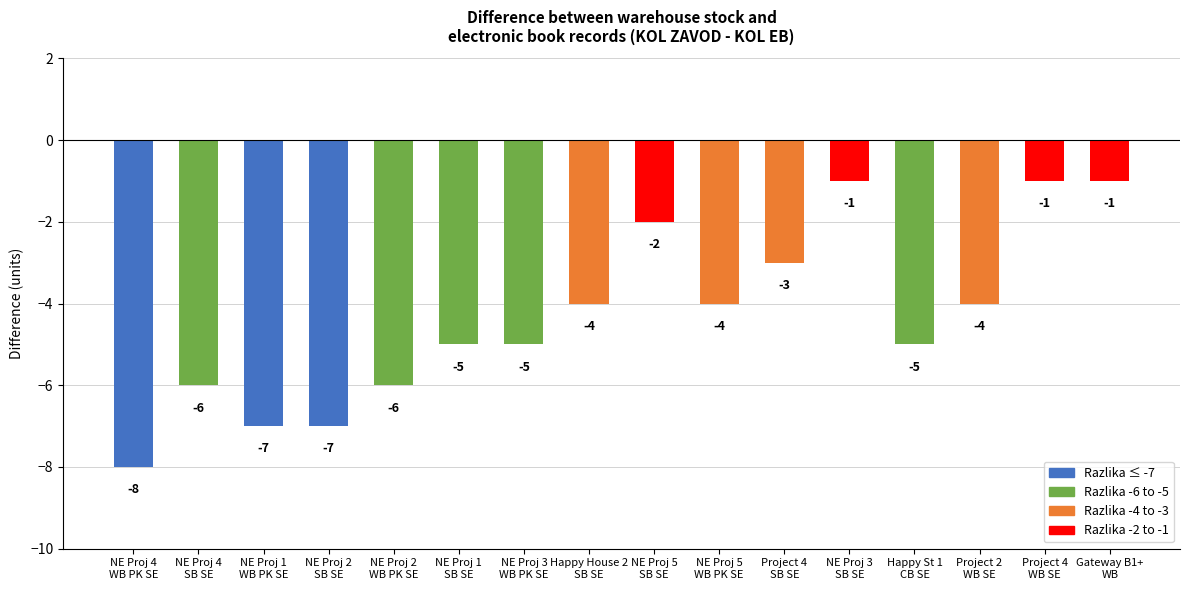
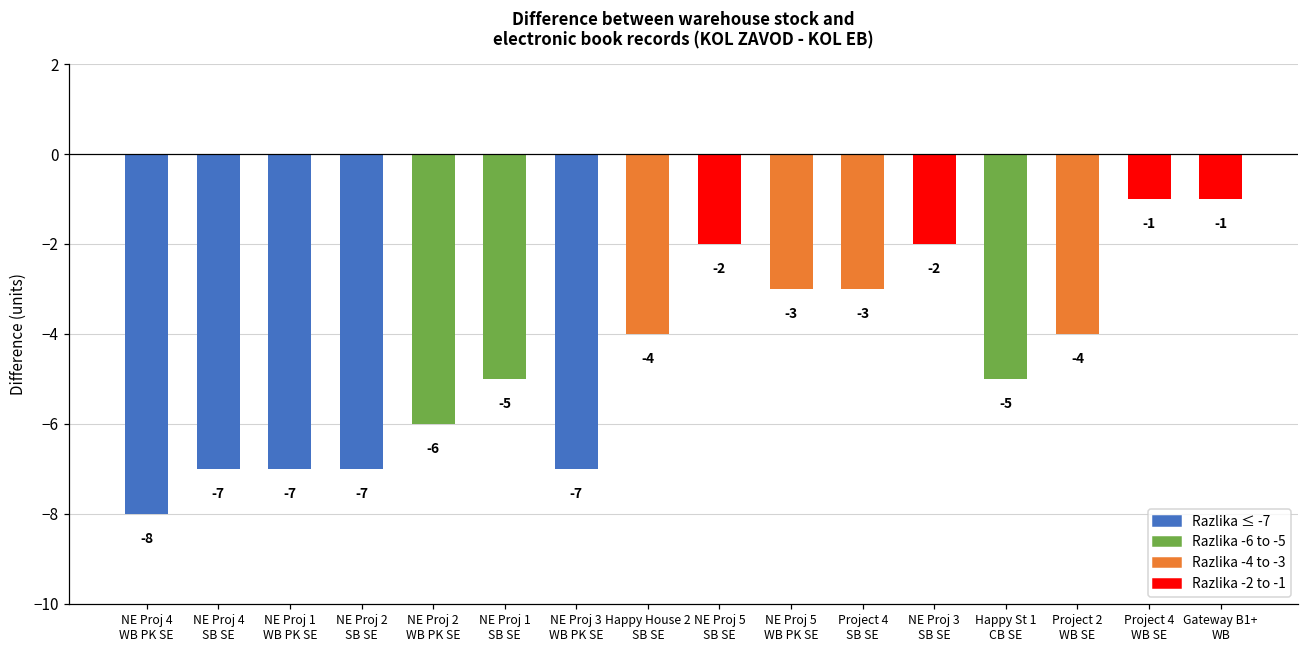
  {
    "NE Proj 4 WB PK SE": -8,
-   "NE Proj 4 SB SE": -6,
+   "NE Proj 4 SB SE": -7,
    "NE Proj 1 WB PK SE": -7,
    "NE Proj 2 SB SE": -7,
    "NE Proj 2 WB PK SE": -6,
    "NE Proj 1 SB SE": -5,
-   "NE Proj 3 WB PK SE": -5,
+   "NE Proj 3 WB PK SE": -7,
    "Happy House 2 SB SE": -4,
    "NE Proj 5 SB SE": -2,
-   "NE Proj 5 WB PK SE": -4,
+   "NE Proj 5 WB PK SE": -3,
    "Project 4 SB SE": -3,
-   "NE Proj 3 SB SE": -1,
+   "NE Proj 3 SB SE": -2,
    "Happy St 1 CB SE": -5,
    "Project 2 WB SE": -4,
    "Project 4 WB SE": -1,
    "Gateway B1+ WB": -1
  }
